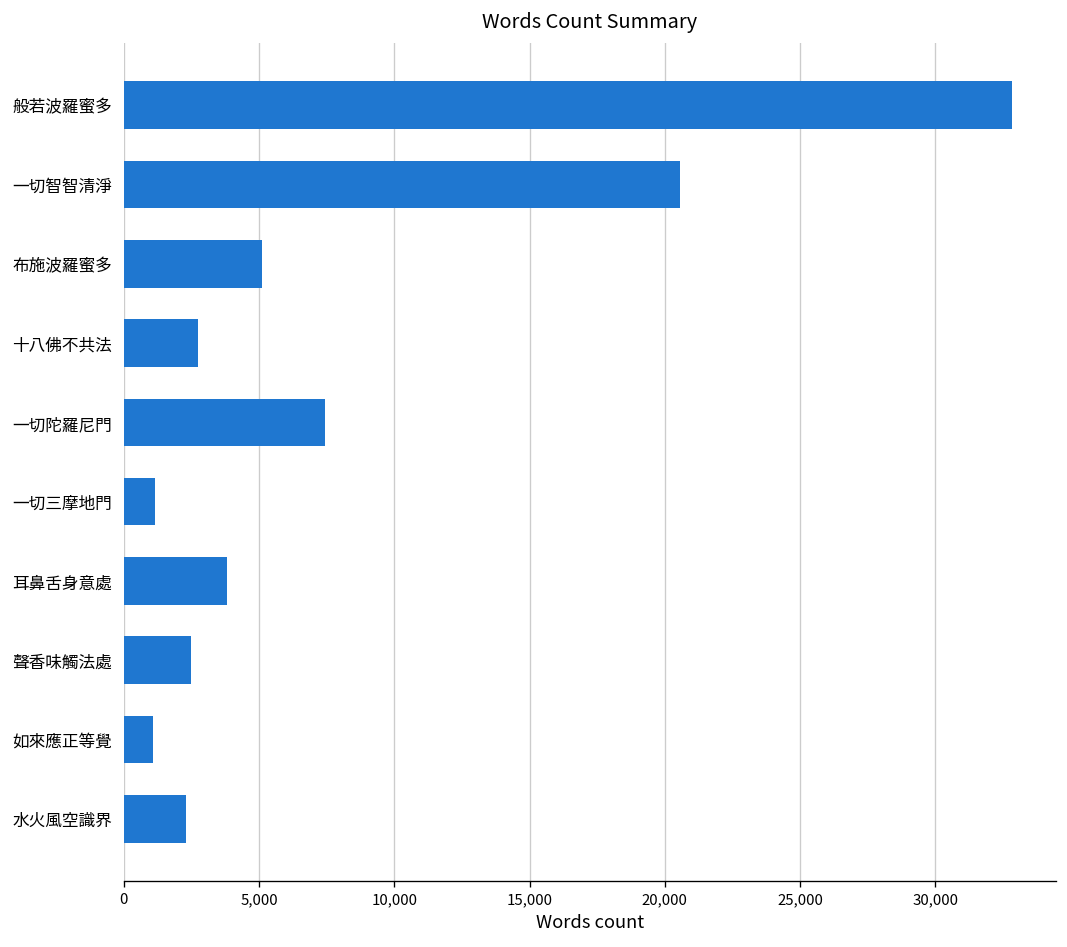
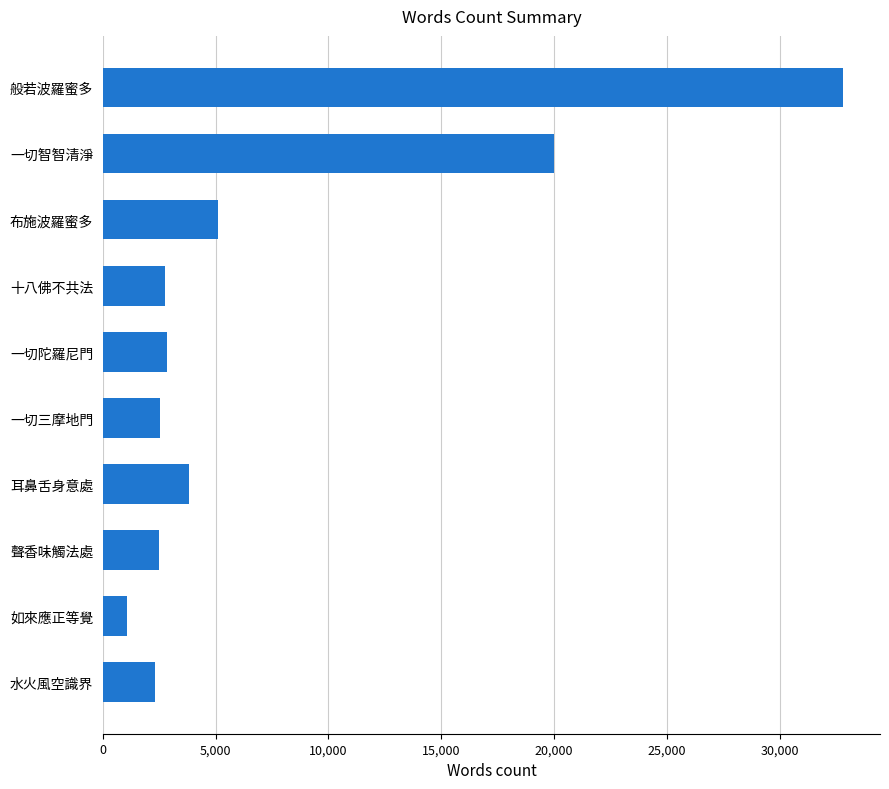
  {
    "般若波羅蜜多": "32,800",
-   "一切智智清淨": "20,600",
+   "一切智智清淨": "20,000",
    "布施波羅蜜多": "5,100",
    "十八佛不共法": "2,800",
-   "一切陀羅尼門": "7,500",
-   "一切三摩地門": "1,200",
+   "一切陀羅尼門": "2,800",
+   "一切三摩地門": "2,500",
    "耳鼻舌身意處": "3,800",
    "聲香味觸法處": "2,500",
    "如來應正等覺": "1,100",
    "水火風空識界": "2,300"
  }
